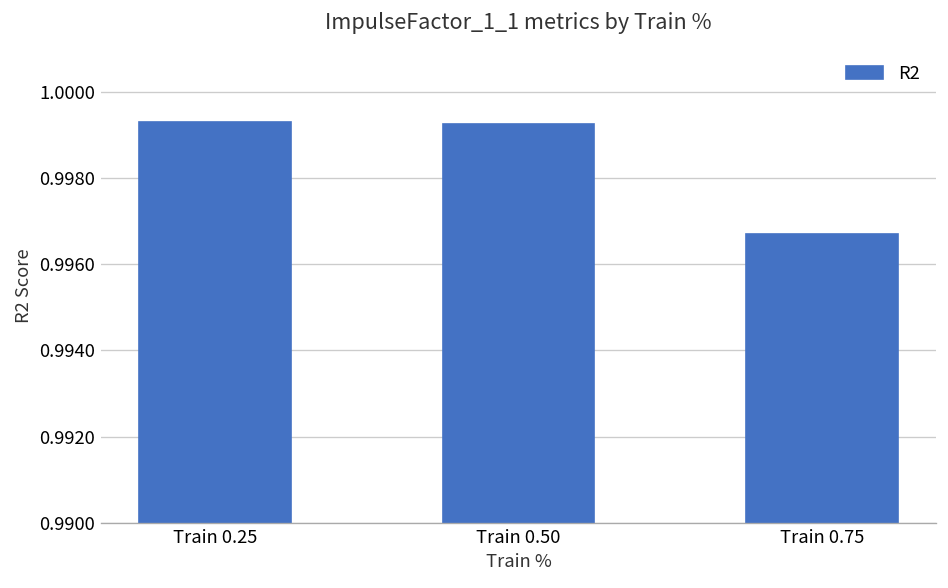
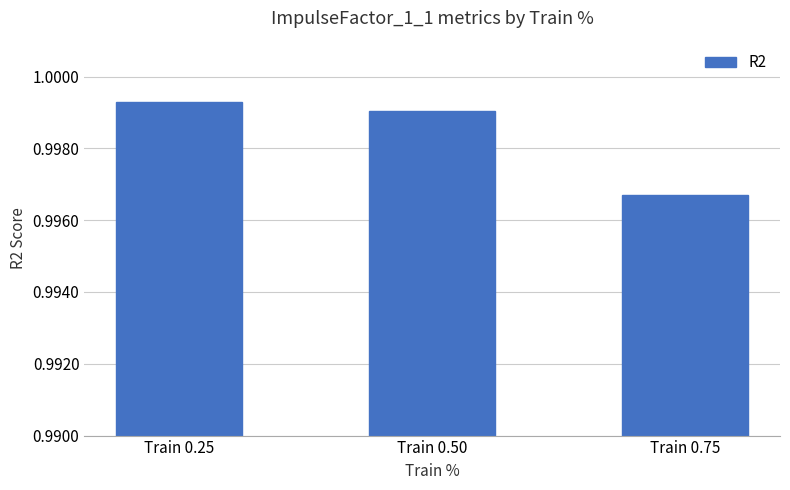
  {
    "Train 0.25": 0.9993,
-   "Train 0.50": 0.9993,
+   "Train 0.50": 0.9990,
    "Train 0.75": 0.9967
  }
